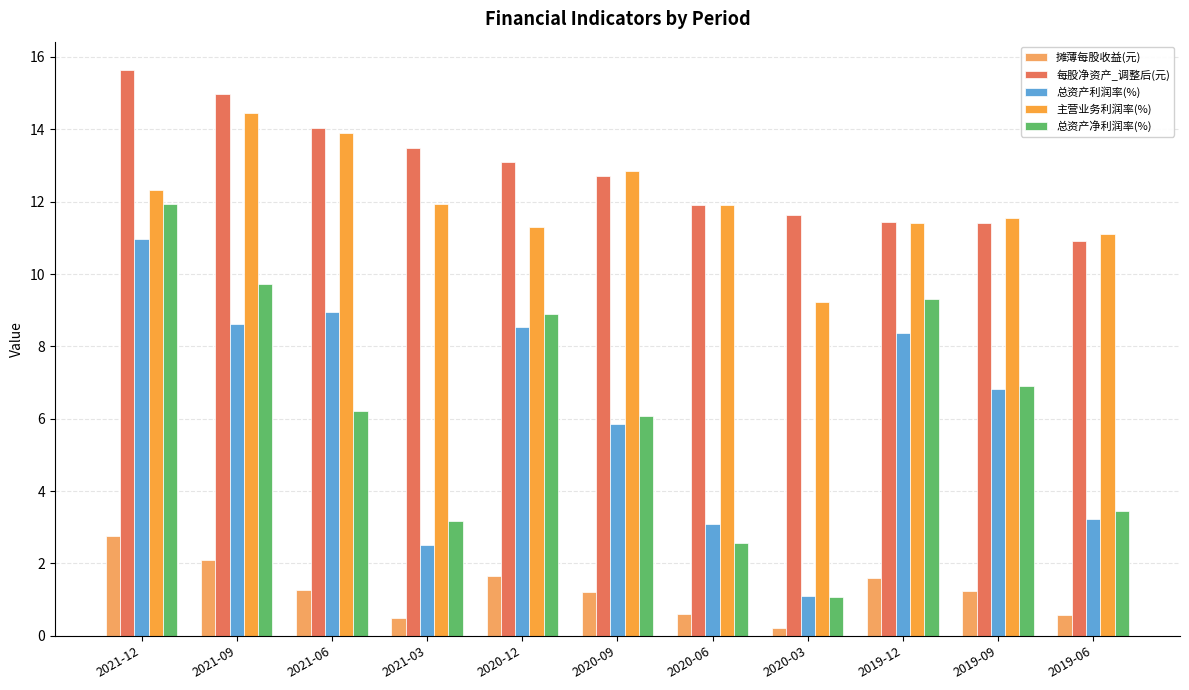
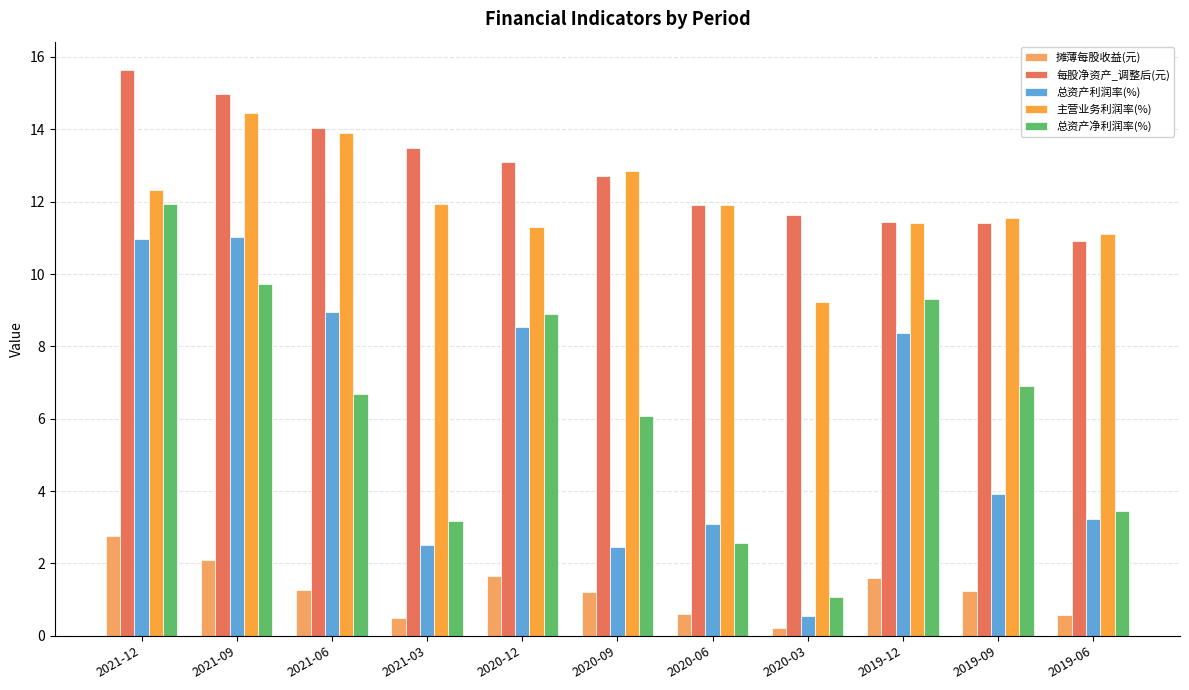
  {
    "总资产利润率(%)": {
      "2021-12": 11.0,
-     "2021-09": 8.6,
+     "2021-09": 11.0,
      "2021-06": 9.0,
      "2021-03": 2.5,
      "2020-12": 8.5,
-     "2020-09": 5.8,
+     "2020-09": 2.5,
      "2020-06": 3.1,
-     "2020-03": 1.1,
+     "2020-03": 0.5,
      "2019-12": 8.4,
-     "2019-09": 6.8,
+     "2019-09": 3.9,
      "2019-06": 3.2
    },
    "总资产净利润率(%)": {
      "2021-12": 11.9,
      "2021-09": 9.7,
-     "2021-06": 6.2,
+     "2021-06": 6.7,
      "2021-03": 3.2,
      "2020-12": 8.9,
      "2020-09": 6.1,
      "2020-06": 2.6,
      "2020-03": 1.1,
      "2019-12": 9.3,
      "2019-09": 6.9,
      "2019-06": 3.5
    }
  }
